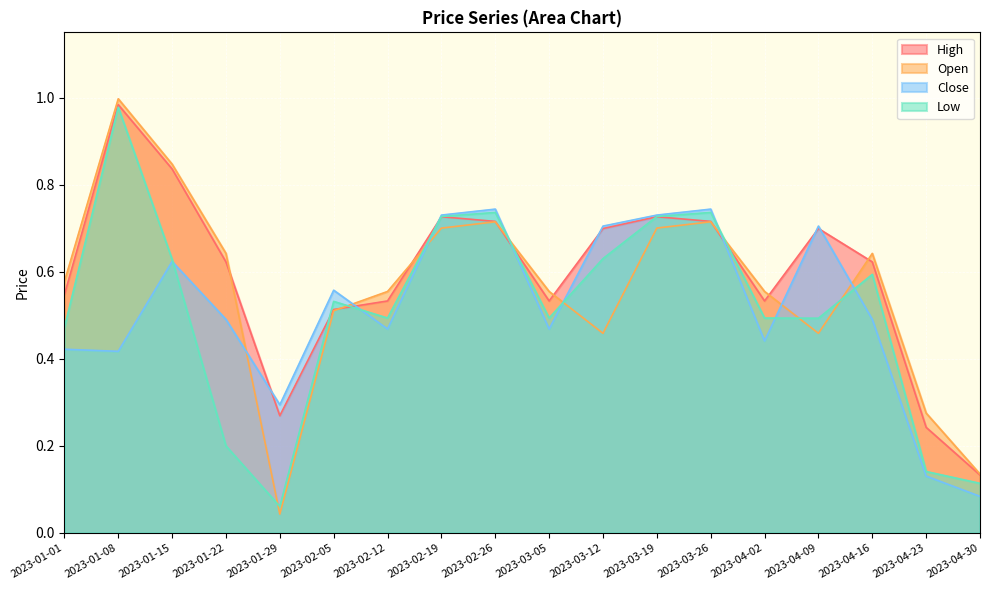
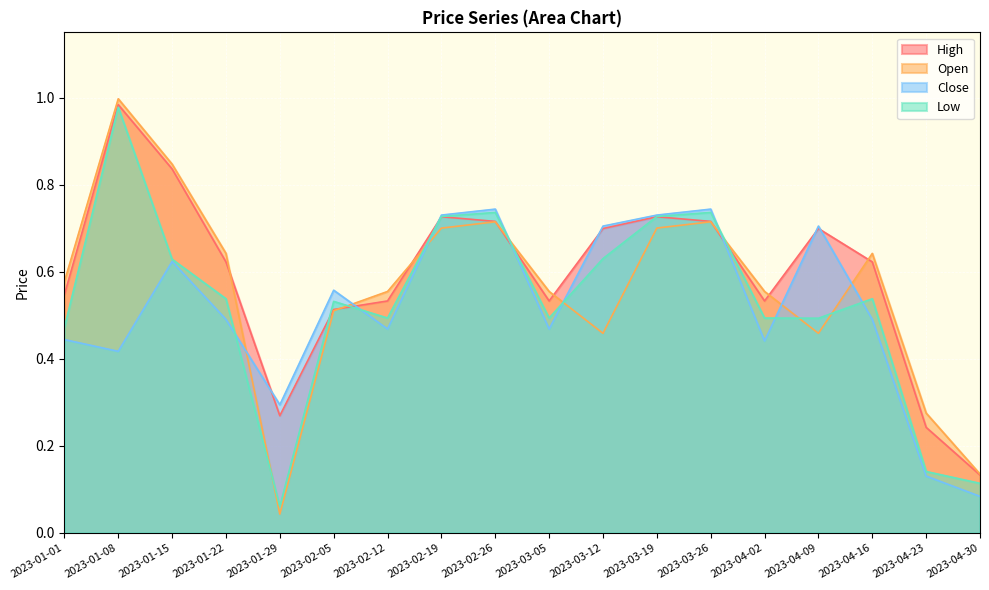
  {
    "Close": {
-     "2023-01-01": 0.42,
+     "2023-01-01": 0.44,
      "2023-01-08": 0.42,
      "2023-01-22": 0.49,
      "2023-01-29": 0.29,
      "2023-02-05": 0.56,
      "2023-02-12": 0.47,
      "2023-02-26": 0.74,
      "2023-03-05": 0.47,
      "2023-03-26": 0.74,
      "2023-04-02": 0.44,
      "2023-04-16": 0.49,
      "2023-04-23": 0.13,
      "2023-04-30": 0.08
    },
    "Low": {
      "2023-01-01": 0.47,
-     "2023-01-22": 0.20,
+     "2023-01-22": 0.54,
      "2023-01-29": 0.06,
      "2023-02-05": 0.53,
      "2023-02-12": 0.49,
      "2023-02-26": 0.74,
      "2023-03-05": 0.49,
      "2023-03-12": 0.63,
      "2023-03-26": 0.74,
      "2023-04-02": 0.49,
      "2023-04-09": 0.49,
-     "2023-04-16": 0.59,
+     "2023-04-16": 0.54,
      "2023-04-23": 0.14,
      "2023-04-30": 0.11
    }
  }
